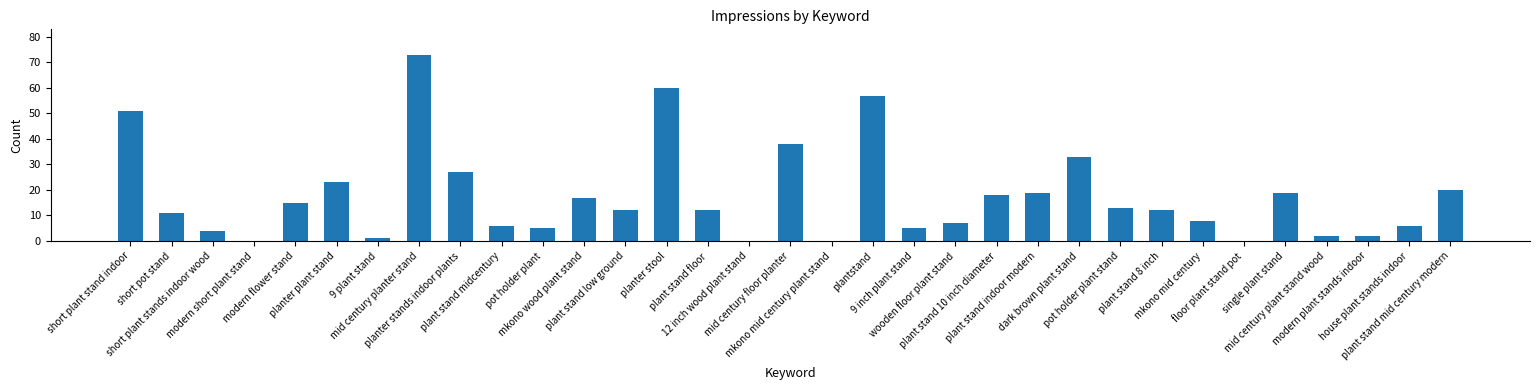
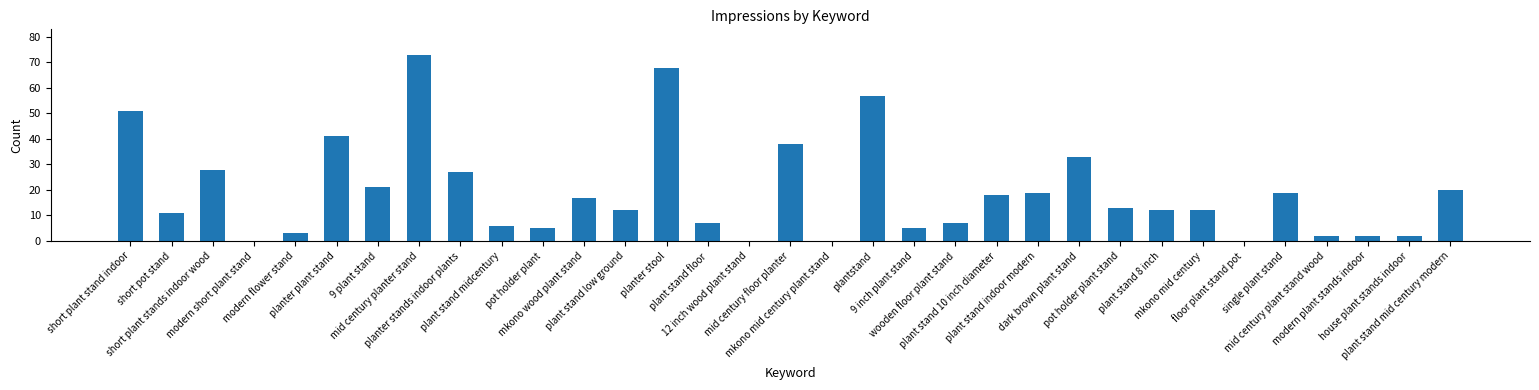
  {
    "short plant stand indoor": 51,
    "short pot stand": 11,
-   "short plant stands indoor wood": 4,
+   "short plant stands indoor wood": 28,
    "modern short plant stand": 0,
-   "modern flower stand": 15,
-   "planter plant stand": 23,
-   "9 plant stand": 1,
+   "modern flower stand": 3,
+   "planter plant stand": 41,
+   "9 plant stand": 21,
    "mid century planter stand": 73,
    "planter stands indoor plants": 27,
    "plant stand midcentury": 6,
    "pot holder plant": 5,
    "mkono wood plant stand": 17,
    "plant stand low ground": 12,
-   "planter stool": 60,
-   "plant stand floor": 12,
+   "planter stool": 68,
+   "plant stand floor": 7,
    "12 inch wood plant stand": 0,
    "mid century floor planter": 38,
    "mkono mid century plant stand": 0,
    "plantstand": 57,
    "9 inch plant stand": 5,
    "wooden floor plant stand": 7,
    "plant stand 10 inch diameter": 18,
    "plant stand indoor modern": 19,
    "dark brown plant stand": 33,
    "pot holder plant stand": 13,
    "plant stand 8 inch": 12,
-   "mkono mid century": 8,
+   "mkono mid century": 12,
    "floor plant stand pot": 0,
    "single plant stand": 19,
    "mid century plant stand wood": 2,
    "modern plant stands indoor": 2,
-   "house plant stands indoor": 6,
+   "house plant stands indoor": 2,
    "plant stand mid century modern": 20
  }
